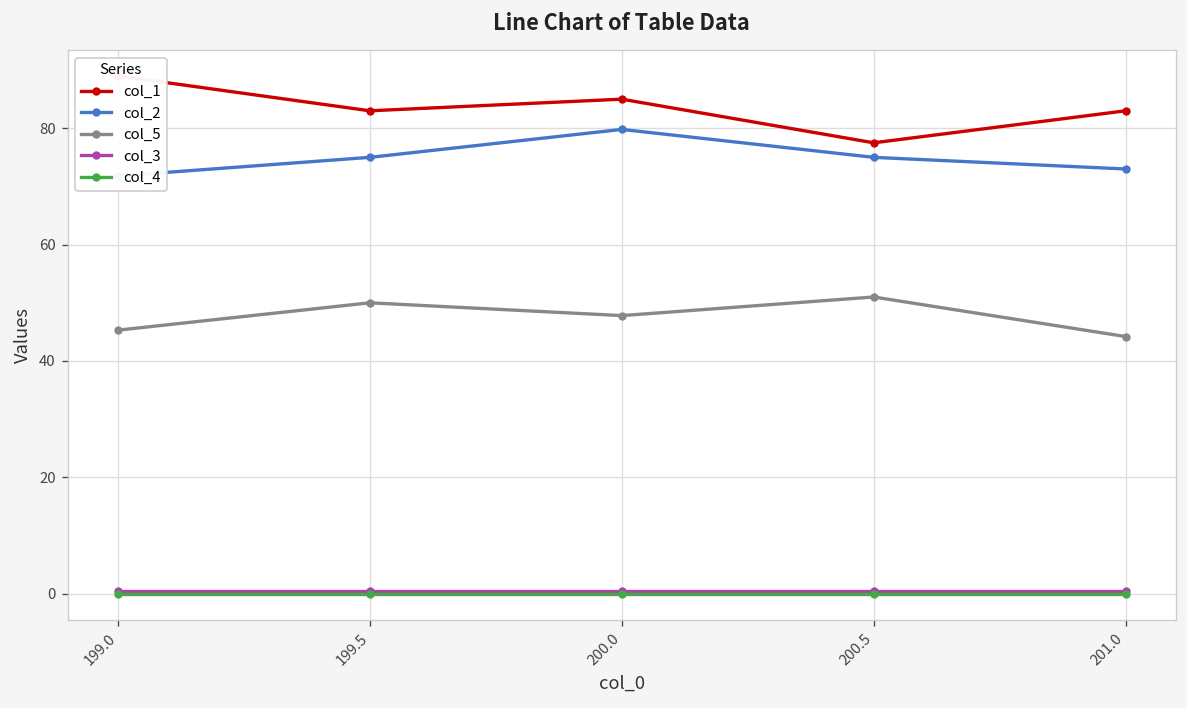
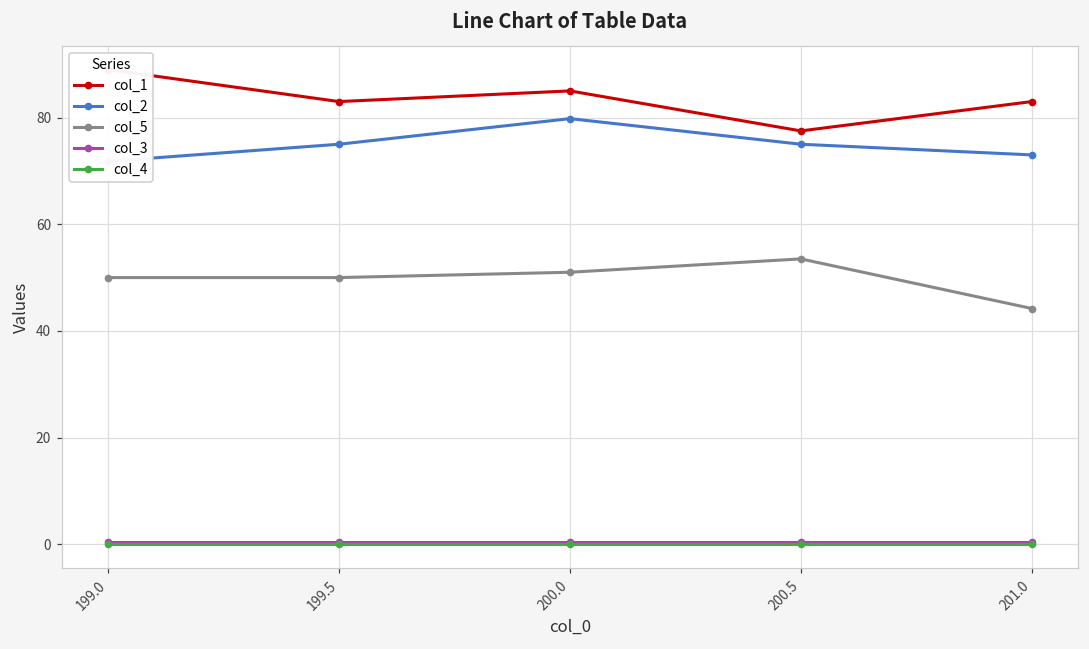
  {
    "col_1": {
      "199.5": 83,
      "200.0": 85,
      "200.5": 78,
      "201.0": 83
    },
    "col_2": {
      "199.5": 75,
      "200.0": 80,
      "200.5": 75,
      "201.0": 73
    },
    "col_5": {
-     "199.0": 45,
+     "199.0": 50,
      "199.5": 50,
-     "200.0": 48,
-     "200.5": 51,
+     "200.0": 51,
+     "200.5": 54,
      "201.0": 44
    }
  }
